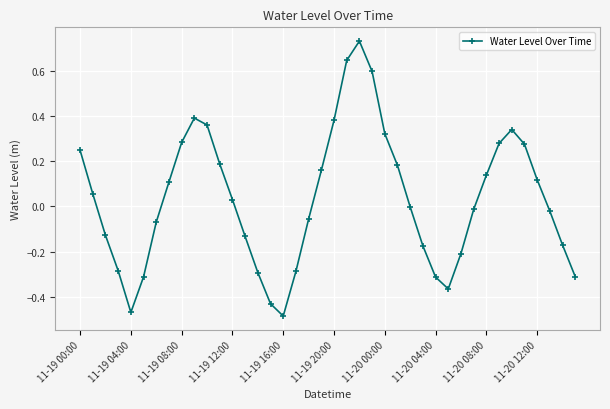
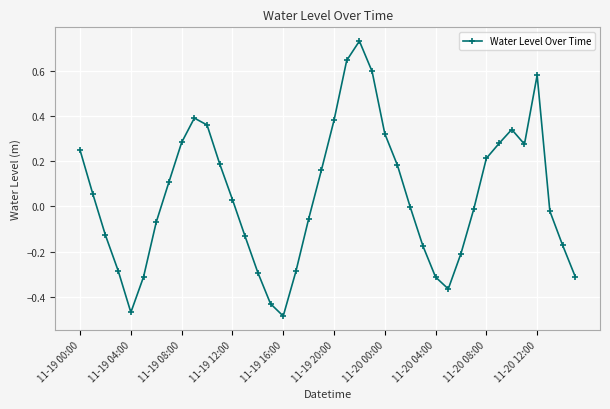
  {
    "11-19 00:00": 0.25,
    "11-19 04:00": -0.47,
    "11-19 08:00": 0.28,
    "11-19 12:00": 0.03,
    "11-19 16:00": -0.49,
    "11-19 20:00": 0.38,
    "11-20 00:00": 0.32,
    "11-20 04:00": -0.31,
-   "11-20 08:00": 0.14,
-   "11-20 12:00": 0.12
+   "11-20 08:00": 0.21,
+   "11-20 12:00": 0.58
  }
